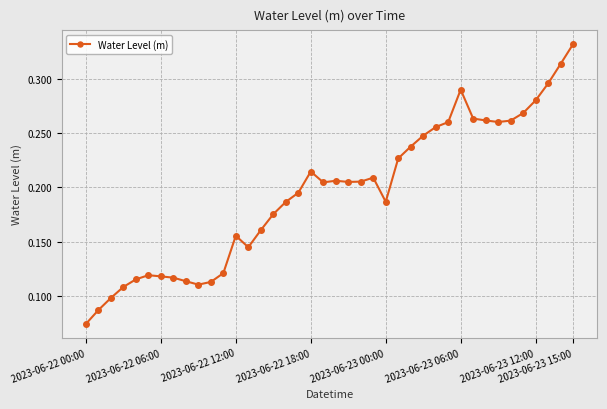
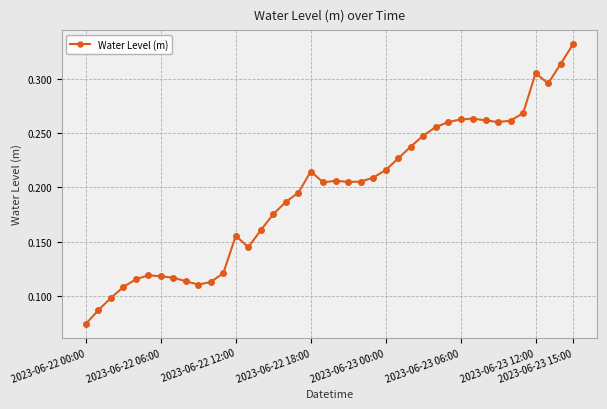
  {
    "2023-06-22 00:00": 0.074,
    "2023-06-22 06:00": 0.118,
    "2023-06-22 12:00": 0.155,
    "2023-06-22 18:00": 0.215,
-   "2023-06-23 00:00": 0.187,
-   "2023-06-23 06:00": 0.290,
-   "2023-06-23 12:00": 0.280,
+   "2023-06-23 00:00": 0.216,
+   "2023-06-23 06:00": 0.263,
+   "2023-06-23 12:00": 0.305,
    "2023-06-23 15:00": 0.332
  }
